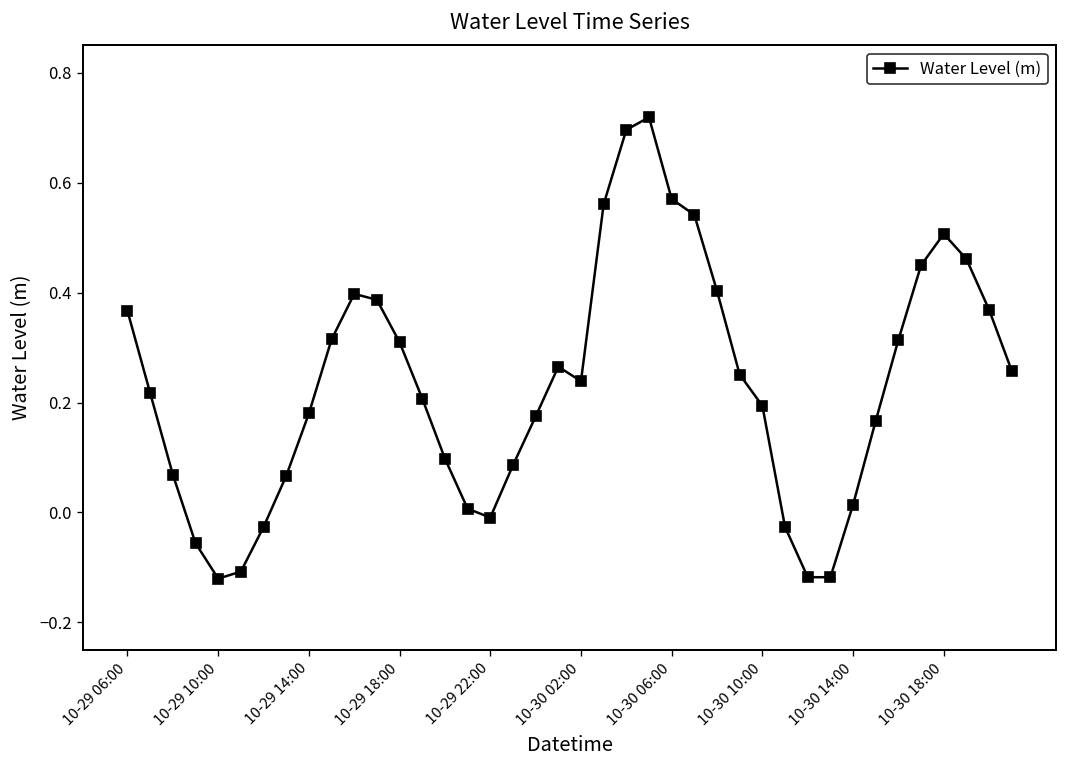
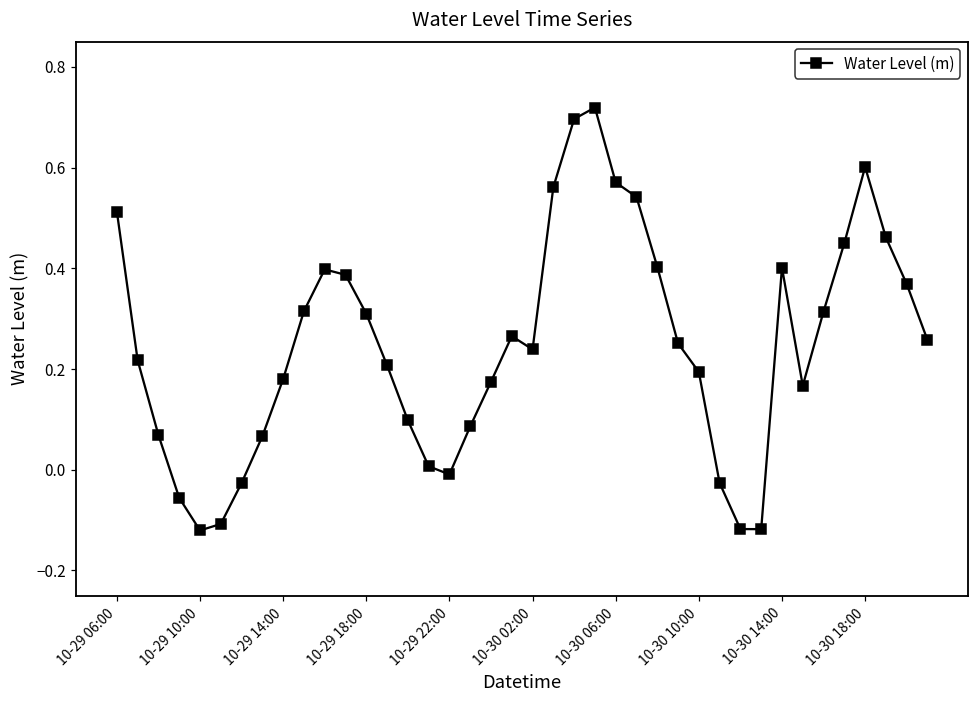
  {
-   "10-29 06:00": 0.37,
+   "10-29 06:00": 0.51,
    "10-29 10:00": -0.12,
    "10-29 14:00": 0.18,
    "10-29 18:00": 0.31,
    "10-29 22:00": -0.01,
    "10-30 02:00": 0.24,
    "10-30 06:00": 0.57,
    "10-30 10:00": 0.19,
-   "10-30 14:00": 0.01,
-   "10-30 18:00": 0.51
+   "10-30 14:00": 0.40,
+   "10-30 18:00": 0.60
  }
